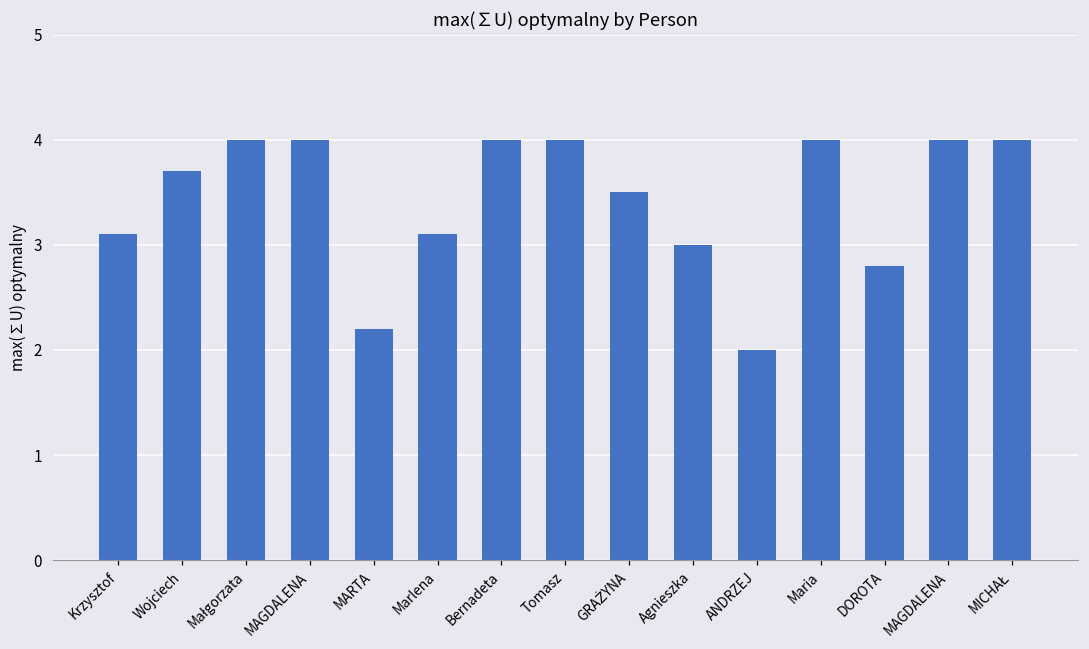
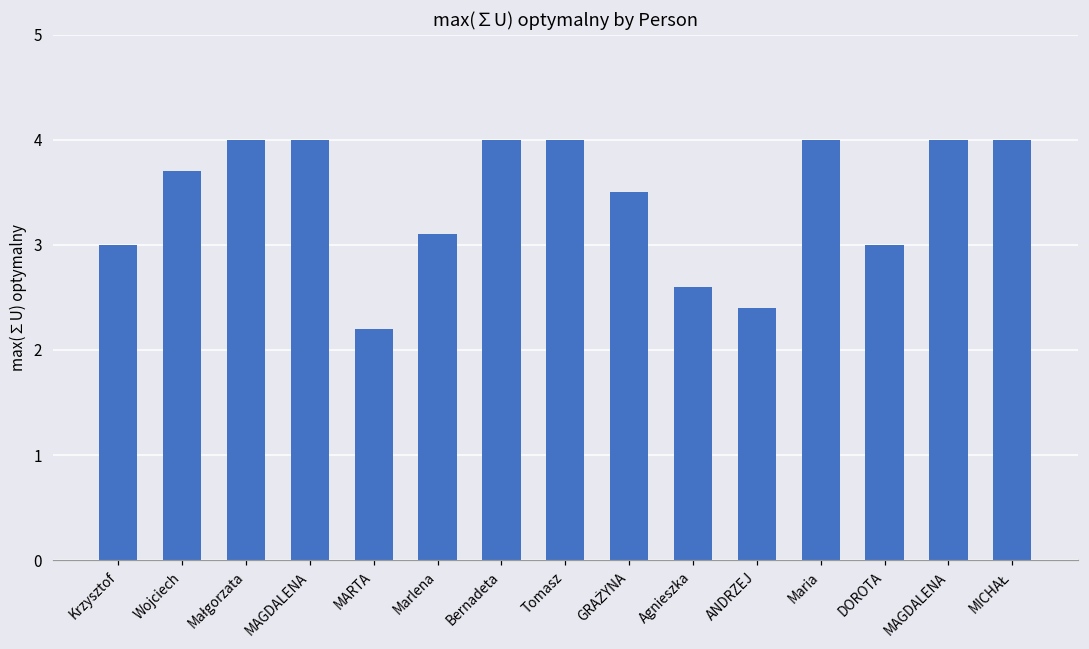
  {
-   "Krzysztof": 3.1,
+   "Krzysztof": 3.0,
    "Wojciech": 3.7,
    "Małgorzata": 4.0,
    "MARTA": 2.2,
    "Marlena": 3.1,
    "Bernadeta": 4.0,
    "Tomasz": 4.0,
    "GRAŻYNA": 3.5,
-   "Agnieszka": 3.0,
-   "ANDRZEJ": 2.0,
+   "Agnieszka": 2.6,
+   "ANDRZEJ": 2.4,
    "Maria": 4.0,
-   "DOROTA": 2.8,
+   "DOROTA": 3.0,
    "MICHAŁ": 4.0
  }
